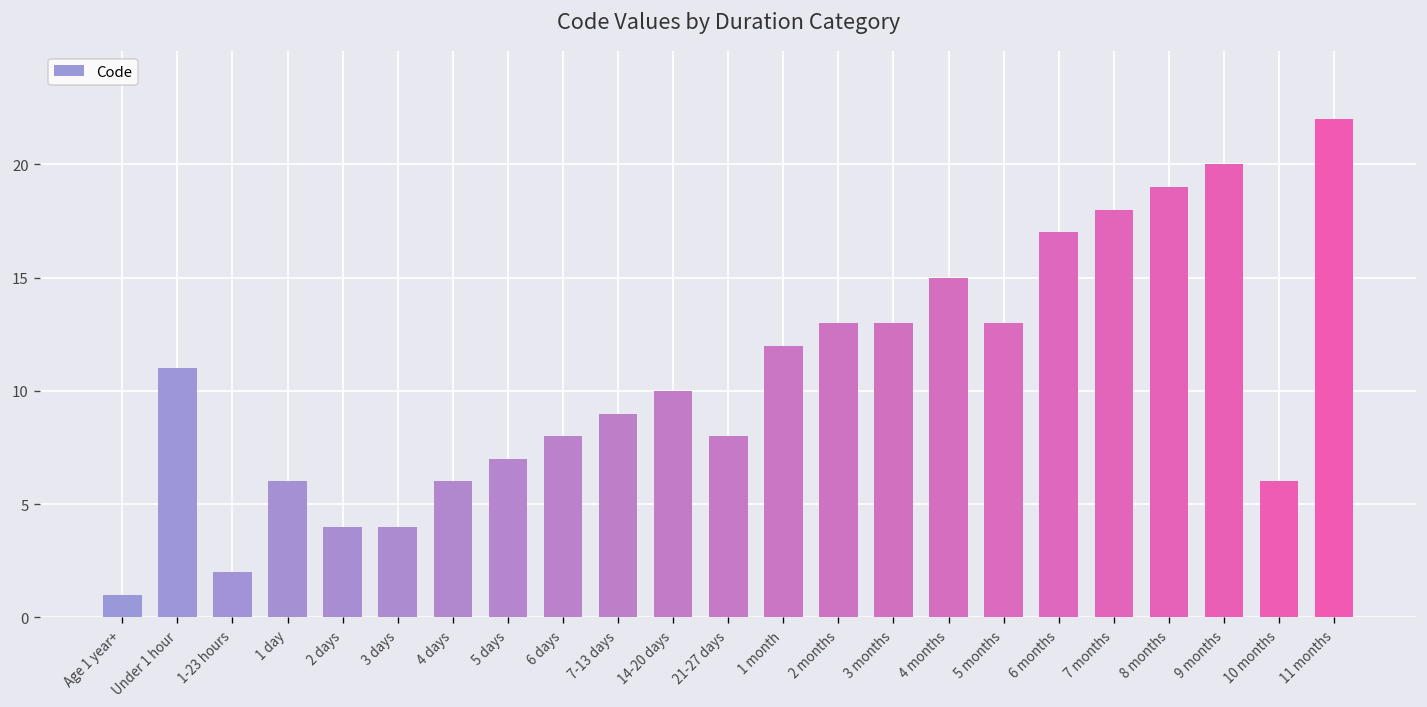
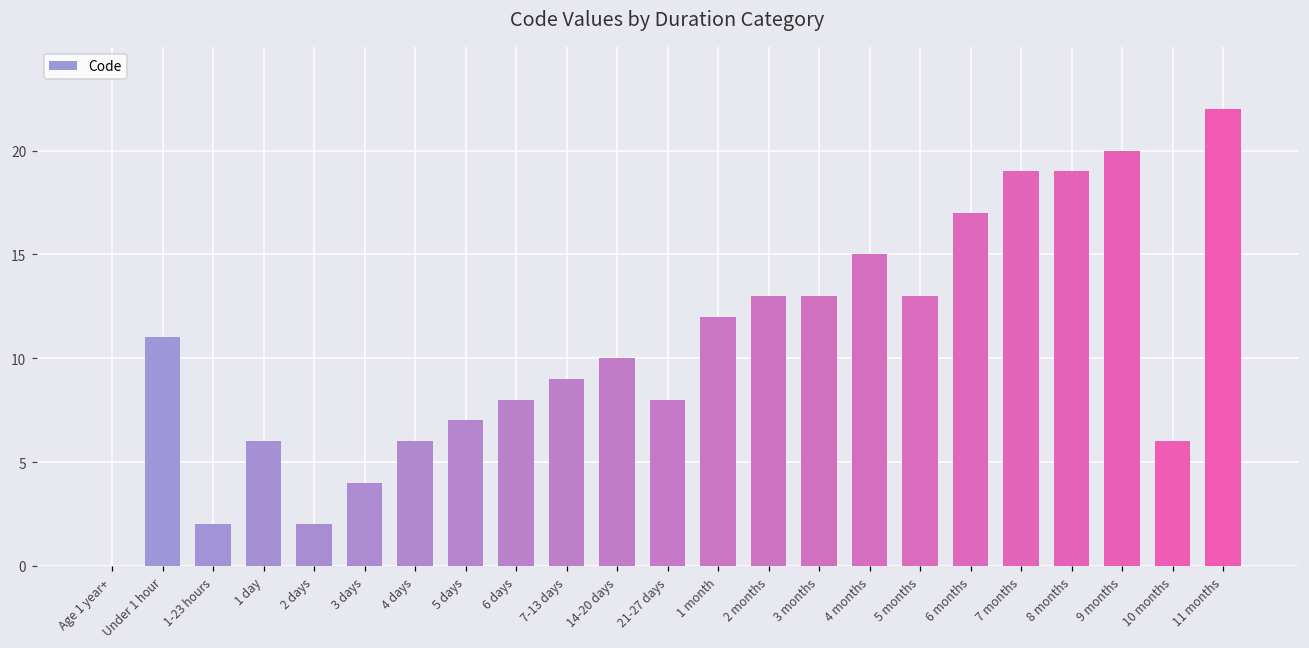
  {
-   "Age 1 year+": 1,
+   "Age 1 year+": 0,
    "Under 1 hour": 11,
    "1-23 hours": 2,
    "1 day": 6,
-   "2 days": 4,
+   "2 days": 2,
    "3 days": 4,
    "4 days": 6,
    "5 days": 7,
    "6 days": 8,
    "7-13 days": 9,
    "14-20 days": 10,
    "21-27 days": 8,
    "1 month": 12,
    "2 months": 13,
    "3 months": 13,
    "4 months": 15,
    "5 months": 13,
    "6 months": 17,
-   "7 months": 18,
+   "7 months": 19,
    "8 months": 19,
    "9 months": 20,
    "10 months": 6,
    "11 months": 22
  }
